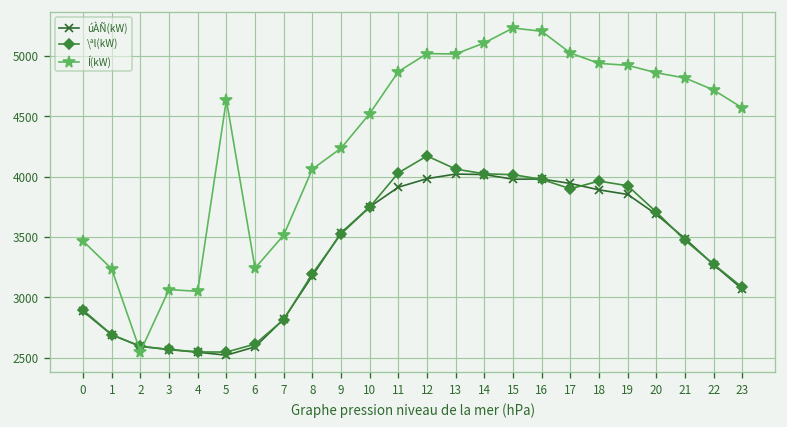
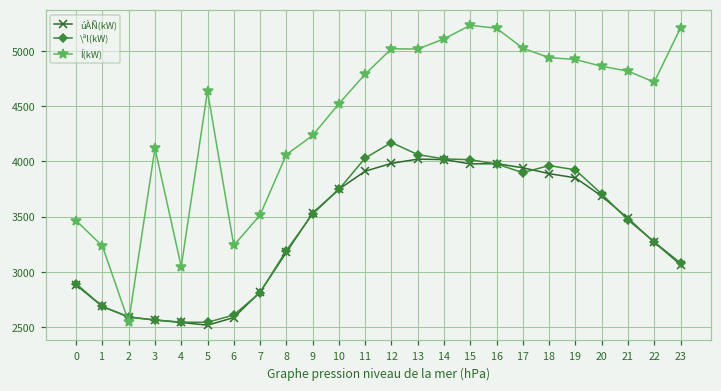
  {
    "Í(kW)": {
      "0": 3470,
      "1": 3240,
      "2": 2550,
-     "3": 3060,
+     "3": 4120,
      "4": 3050,
      "5": 4640,
      "6": 3240,
      "7": 3520,
      "8": 4060,
      "9": 4240,
      "10": 4520,
-     "11": 4870,
+     "11": 4790,
      "12": 5020,
      "13": 5020,
      "14": 5110,
      "15": 5230,
      "16": 5200,
      "17": 5020,
      "18": 4940,
      "19": 4920,
      "20": 4860,
      "21": 4820,
      "22": 4720,
-     "23": 4570
+     "23": 5210
    }
  }
